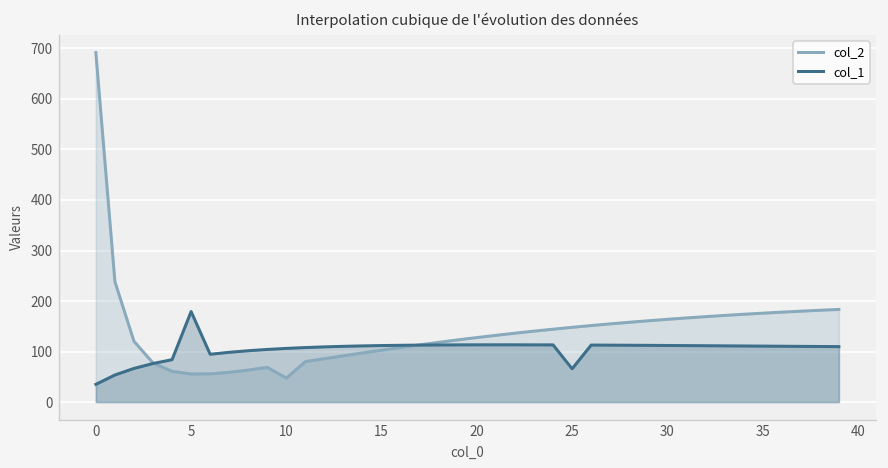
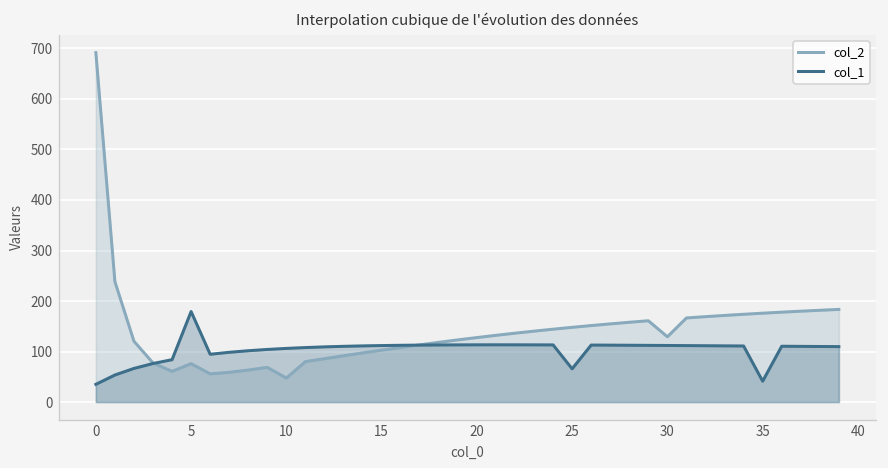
  {
    "col_2": {
      "0": 690,
-     "5": 60,
+     "5": 80,
      "10": 50,
      "15": 100,
      "20": 130,
      "25": 150,
-     "30": 160,
+     "30": 130,
      "35": 180
    },
    "col_1": {
      "0": 30,
      "5": 180,
      "10": 110,
      "15": 110,
      "20": 110,
      "25": 70,
      "30": 110,
-     "35": 110
+     "35": 40
    }
  }
